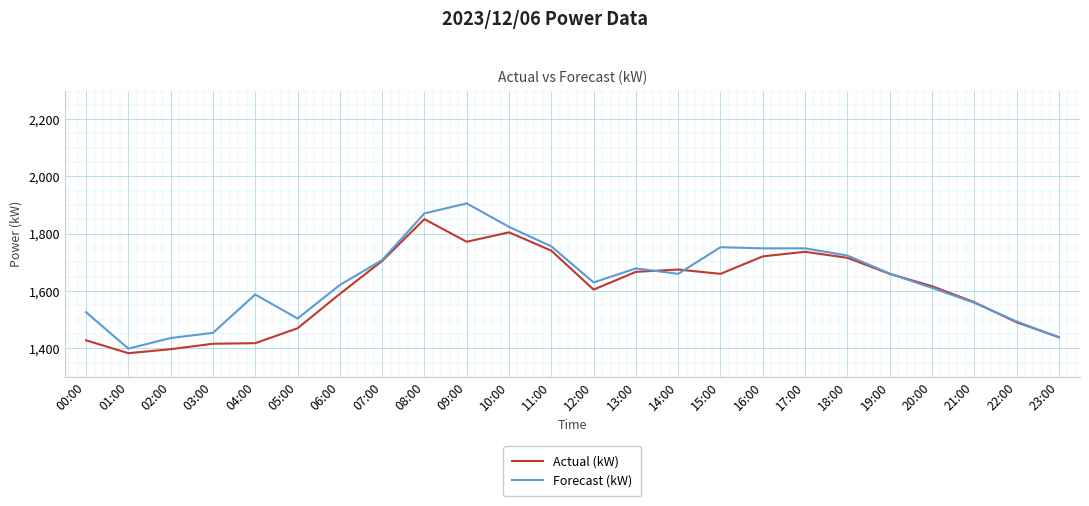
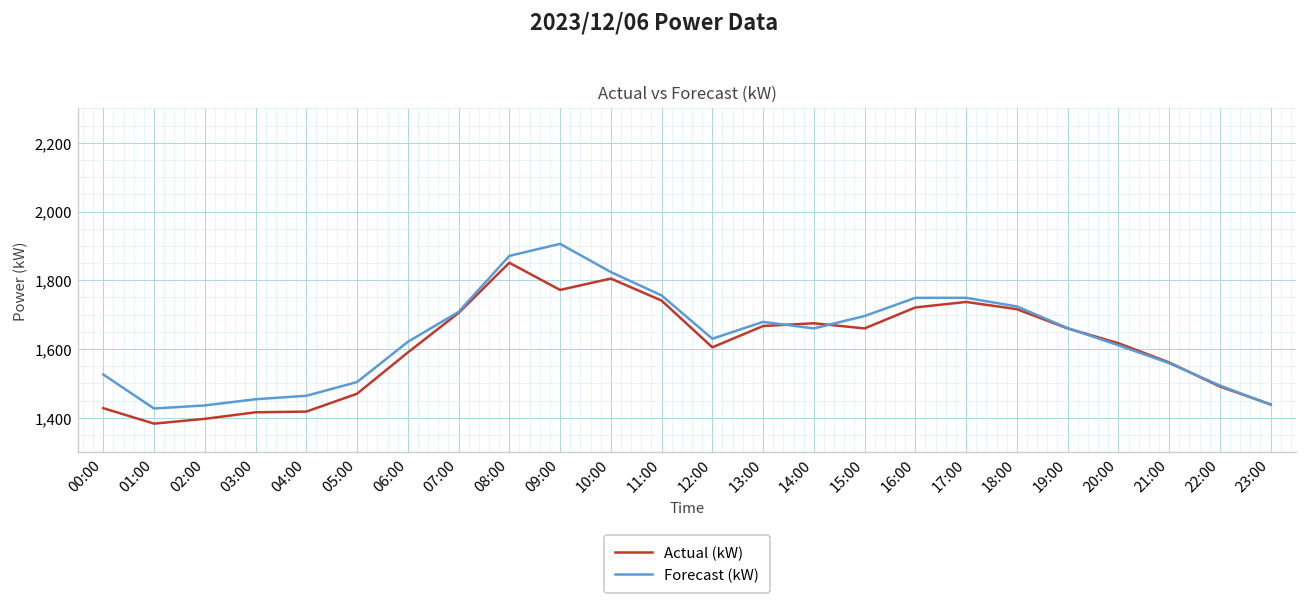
  {
    "Actual (kW)": {
      "00:00": "1,430",
      "01:00": "1,380",
      "02:00": "1,400",
      "03:00": "1,420",
      "04:00": "1,420",
      "05:00": "1,470",
      "06:00": "1,590",
      "08:00": "1,850",
      "09:00": "1,770",
      "10:00": "1,810",
      "11:00": "1,740",
      "12:00": "1,610",
      "13:00": "1,670",
      "14:00": "1,680",
      "15:00": "1,660",
      "16:00": "1,720",
      "17:00": "1,740"
    },
    "Forecast (kW)": {
      "00:00": "1,530",
-     "01:00": "1,400",
+     "01:00": "1,430",
      "02:00": "1,440",
      "03:00": "1,450",
-     "04:00": "1,590",
+     "04:00": "1,460",
      "05:00": "1,500",
      "06:00": "1,620",
      "08:00": "1,870",
      "09:00": "1,910",
      "10:00": "1,820",
      "11:00": "1,760",
      "12:00": "1,630",
      "13:00": "1,680",
      "14:00": "1,660",
-     "15:00": "1,750",
+     "15:00": "1,700",
      "16:00": "1,750",
      "17:00": "1,750"
    }
  }
